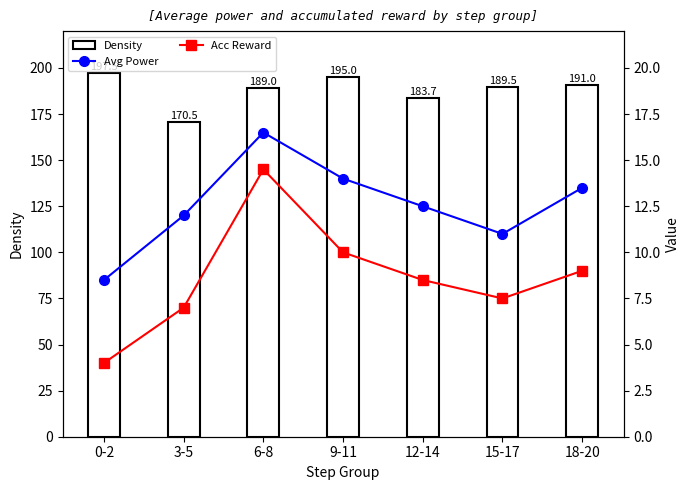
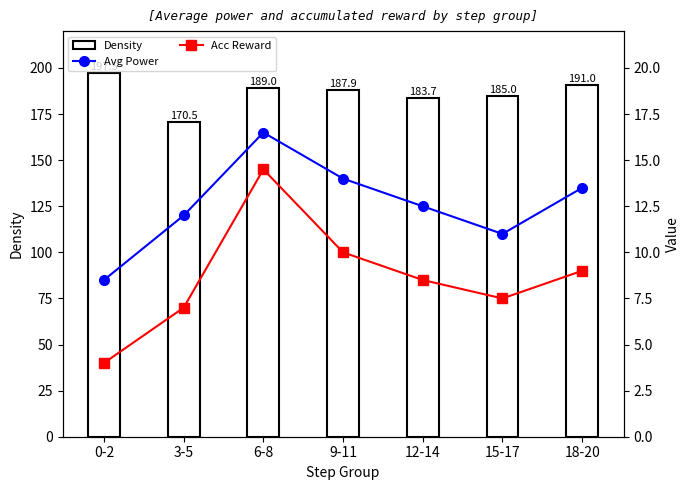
  {
    "Density": {
      "3-5": 170.5,
      "6-8": 189.0,
-     "9-11": 195.0,
+     "9-11": 187.9,
      "12-14": 183.7,
-     "15-17": 189.5,
+     "15-17": 185.0,
      "18-20": 191.0
    }
  }
